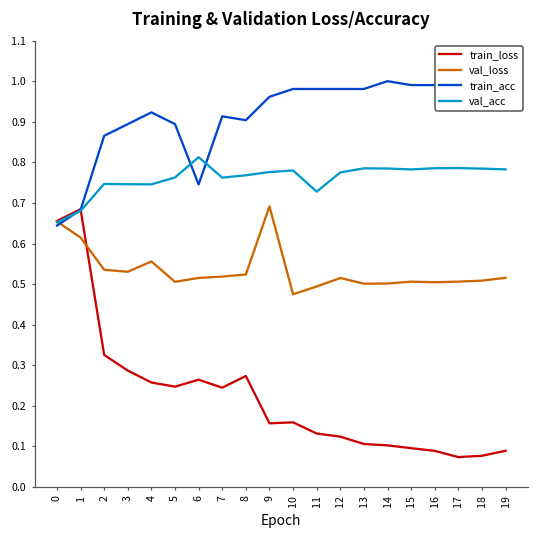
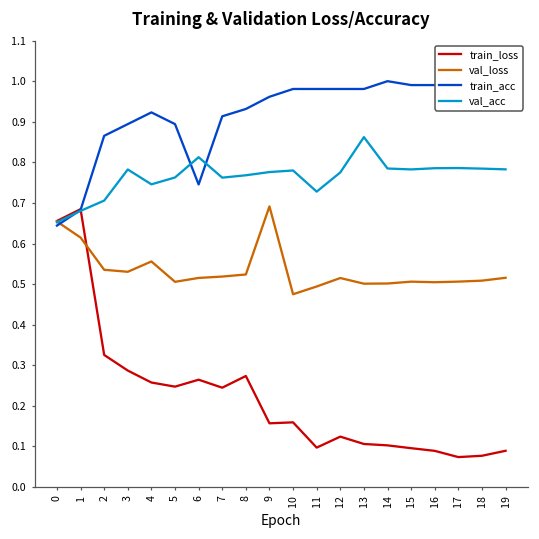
  {
    "train_loss": {
      "2": 0.33,
      "3": 0.29,
      "4": 0.26,
      "5": 0.25,
      "6": 0.26,
      "7": 0.24,
      "8": 0.27,
      "9": 0.16,
      "10": 0.16,
-     "11": 0.13,
+     "11": 0.10,
      "12": 0.12,
      "13": 0.11,
      "14": 0.10,
      "15": 0.10,
      "16": 0.09,
      "17": 0.07,
      "18": 0.08,
      "19": 0.09
    },
    "val_loss": {
      "1": 0.61,
      "2": 0.54,
      "3": 0.53,
      "4": 0.56,
      "5": 0.51,
      "6": 0.52,
      "7": 0.52,
      "8": 0.52,
      "9": 0.69,
      "10": 0.48,
      "11": 0.49,
      "12": 0.52,
      "13": 0.50,
      "14": 0.50,
      "15": 0.51,
      "16": 0.50,
      "17": 0.51,
      "18": 0.51,
      "19": 0.52
    },
    "train_acc": {
      "0": 0.64,
      "2": 0.87,
      "3": 0.89,
      "4": 0.92,
      "5": 0.89,
      "6": 0.75,
      "7": 0.91,
-     "8": 0.90,
+     "8": 0.93,
      "9": 0.96,
      "10": 0.98,
      "11": 0.98,
      "12": 0.98,
      "13": 0.98,
      "14": 1.00,
      "15": 0.99,
      "16": 0.99
    },
    "val_acc": {
-     "2": 0.75,
-     "3": 0.75,
+     "2": 0.71,
+     "3": 0.78,
      "4": 0.75,
      "5": 0.76,
      "6": 0.81,
      "7": 0.76,
      "8": 0.77,
      "9": 0.78,
      "10": 0.78,
      "11": 0.73,
      "12": 0.78,
-     "13": 0.79,
+     "13": 0.86,
      "14": 0.78,
      "15": 0.78,
      "16": 0.79,
      "17": 0.79,
      "18": 0.78,
      "19": 0.78
    }
  }
